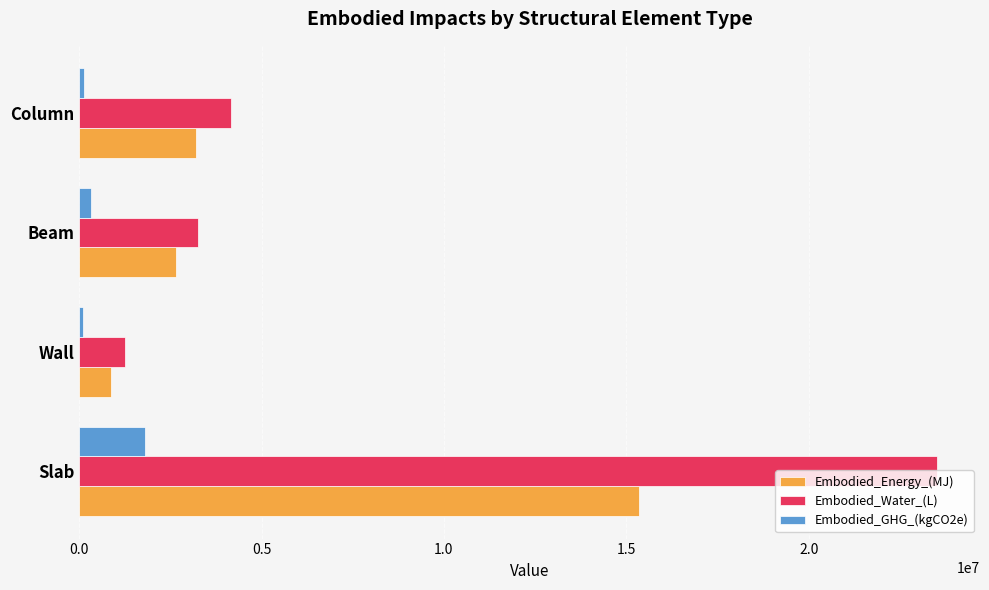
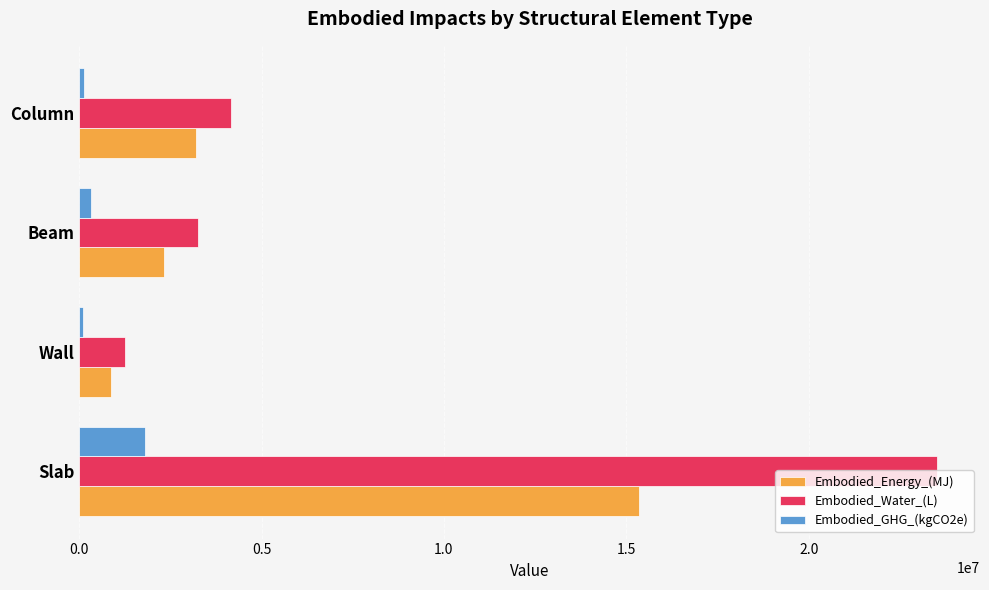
  {
    "Embodied_Energy_(MJ)": {
      "Column": 3200000,
-     "Beam": 2700000,
+     "Beam": 2300000,
      "Wall": 900000,
      "Slab": 15400000
    },
    "Embodied_Water_(L)": {
      "Column": 4200000,
      "Beam": 3200000,
      "Wall": 1200000
    },
    "Embodied_GHG_(kgCO2e)": {
      "Column": 100000,
      "Beam": 300000,
      "Wall": 100000,
      "Slab": 1800000
    }
  }
